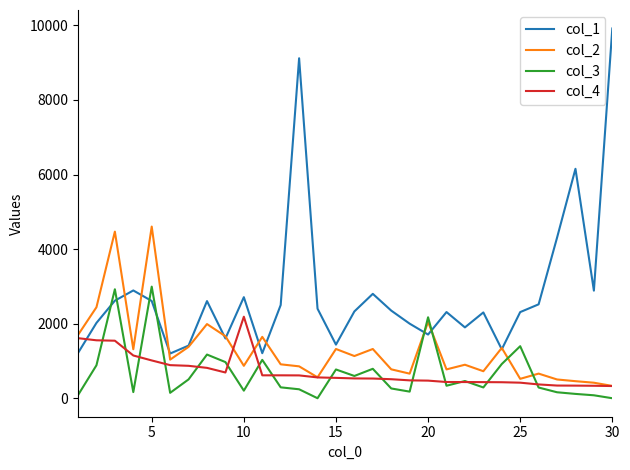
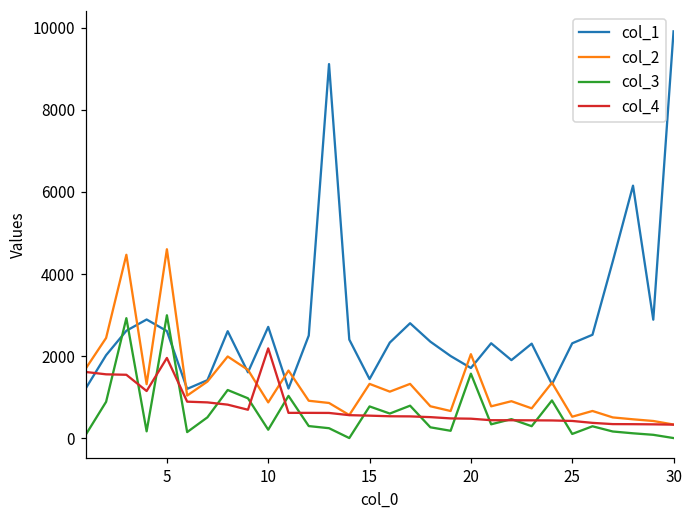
  {
    "col_1": {
      "5": 2600,
      "10": 2700,
      "15": 1400,
      "20": 1700,
      "25": 2300,
      "30": 9900
    },
    "col_2": {
      "5": 4600,
      "10": 900,
      "15": 1300,
      "20": 2000,
      "25": 500
    },
    "col_3": {
      "5": 3000,
      "10": 200,
      "15": 800,
-     "20": 2200,
-     "25": 1400,
+     "20": 1600,
+     "25": 100,
      "30": 0
    },
    "col_4": {
-     "5": 1000,
+     "5": 2000,
      "10": 2200,
      "15": 500,
      "20": 500,
      "25": 400
    }
  }
